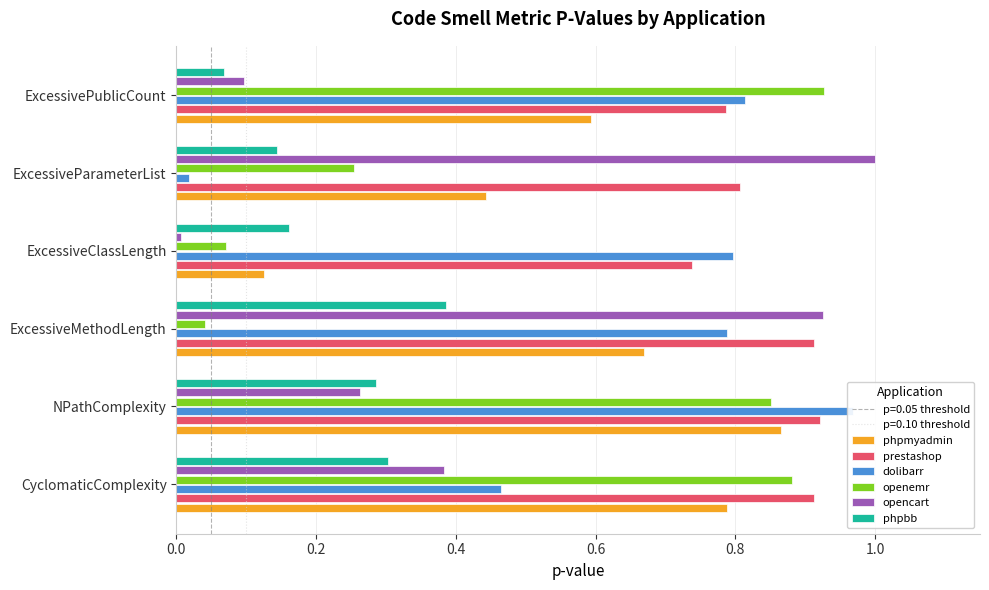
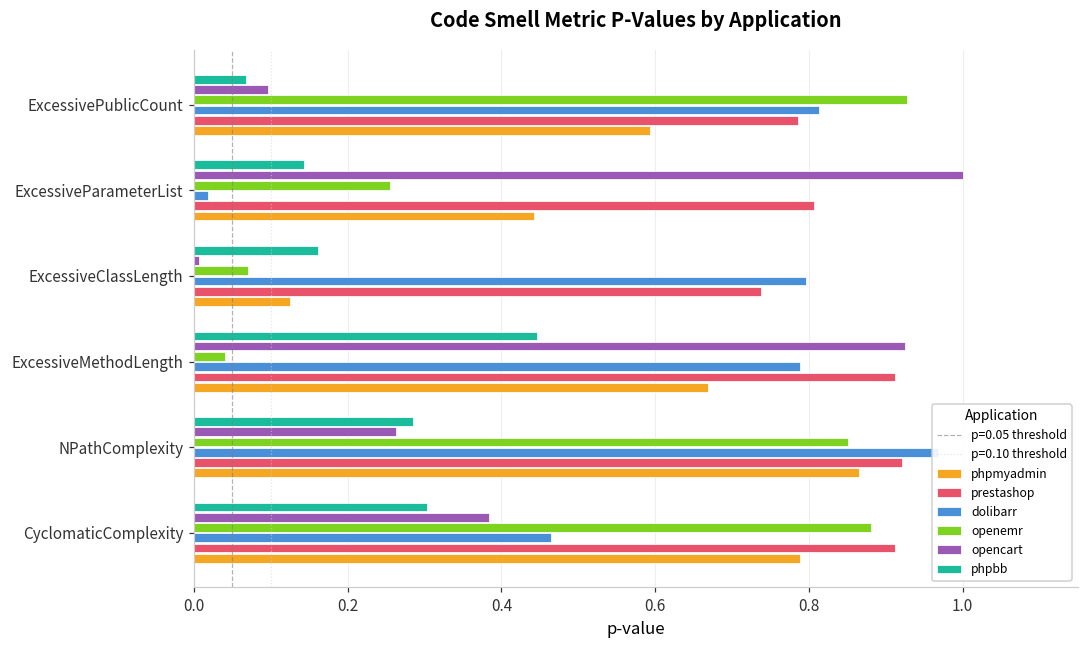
  {
    "phpmyadmin": {
      "ExcessivePublicCount": 0.59,
      "ExcessiveParameterList": 0.44,
      "ExcessiveClassLength": 0.13,
      "ExcessiveMethodLength": 0.67,
      "NPathComplexity": 0.87,
      "CyclomaticComplexity": 0.79
    },
    "prestashop": {
      "ExcessivePublicCount": 0.79,
      "ExcessiveParameterList": 0.81,
      "ExcessiveClassLength": 0.74,
      "ExcessiveMethodLength": 0.91,
      "NPathComplexity": 0.92,
      "CyclomaticComplexity": 0.91
    },
    "dolibarr": {
      "ExcessivePublicCount": 0.81,
      "ExcessiveParameterList": 0.02,
      "ExcessiveClassLength": 0.80,
      "ExcessiveMethodLength": 0.79,
      "CyclomaticComplexity": 0.46
    },
    "openemr": {
      "ExcessivePublicCount": 0.93,
      "ExcessiveParameterList": 0.25,
      "ExcessiveClassLength": 0.07,
      "ExcessiveMethodLength": 0.04,
      "NPathComplexity": 0.85,
      "CyclomaticComplexity": 0.88
    },
    "opencart": {
      "ExcessivePublicCount": 0.10,
      "ExcessiveParameterList": 1.00,
      "ExcessiveClassLength": 0.01,
      "ExcessiveMethodLength": 0.93,
      "NPathComplexity": 0.26,
      "CyclomaticComplexity": 0.38
    },
    "phpbb": {
      "ExcessivePublicCount": 0.07,
      "ExcessiveParameterList": 0.14,
      "ExcessiveClassLength": 0.16,
-     "ExcessiveMethodLength": 0.39,
+     "ExcessiveMethodLength": 0.45,
      "NPathComplexity": 0.29,
      "CyclomaticComplexity": 0.30
    }
  }
